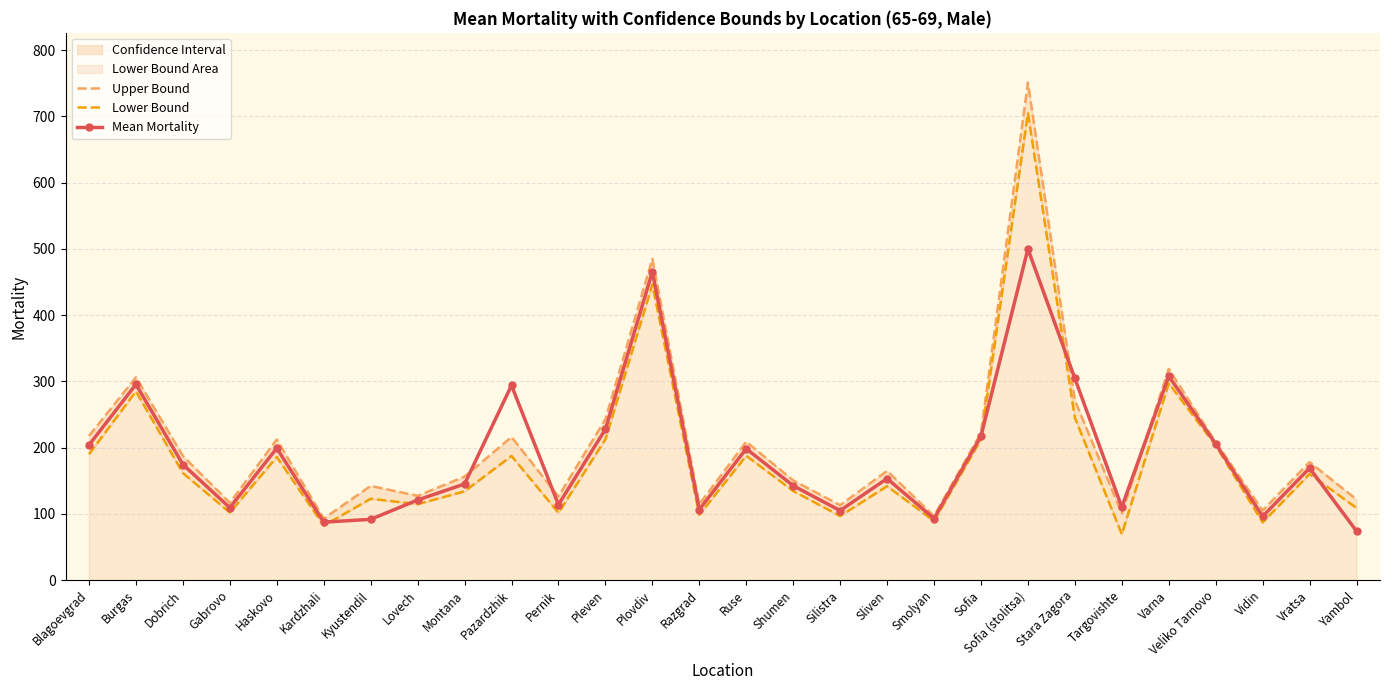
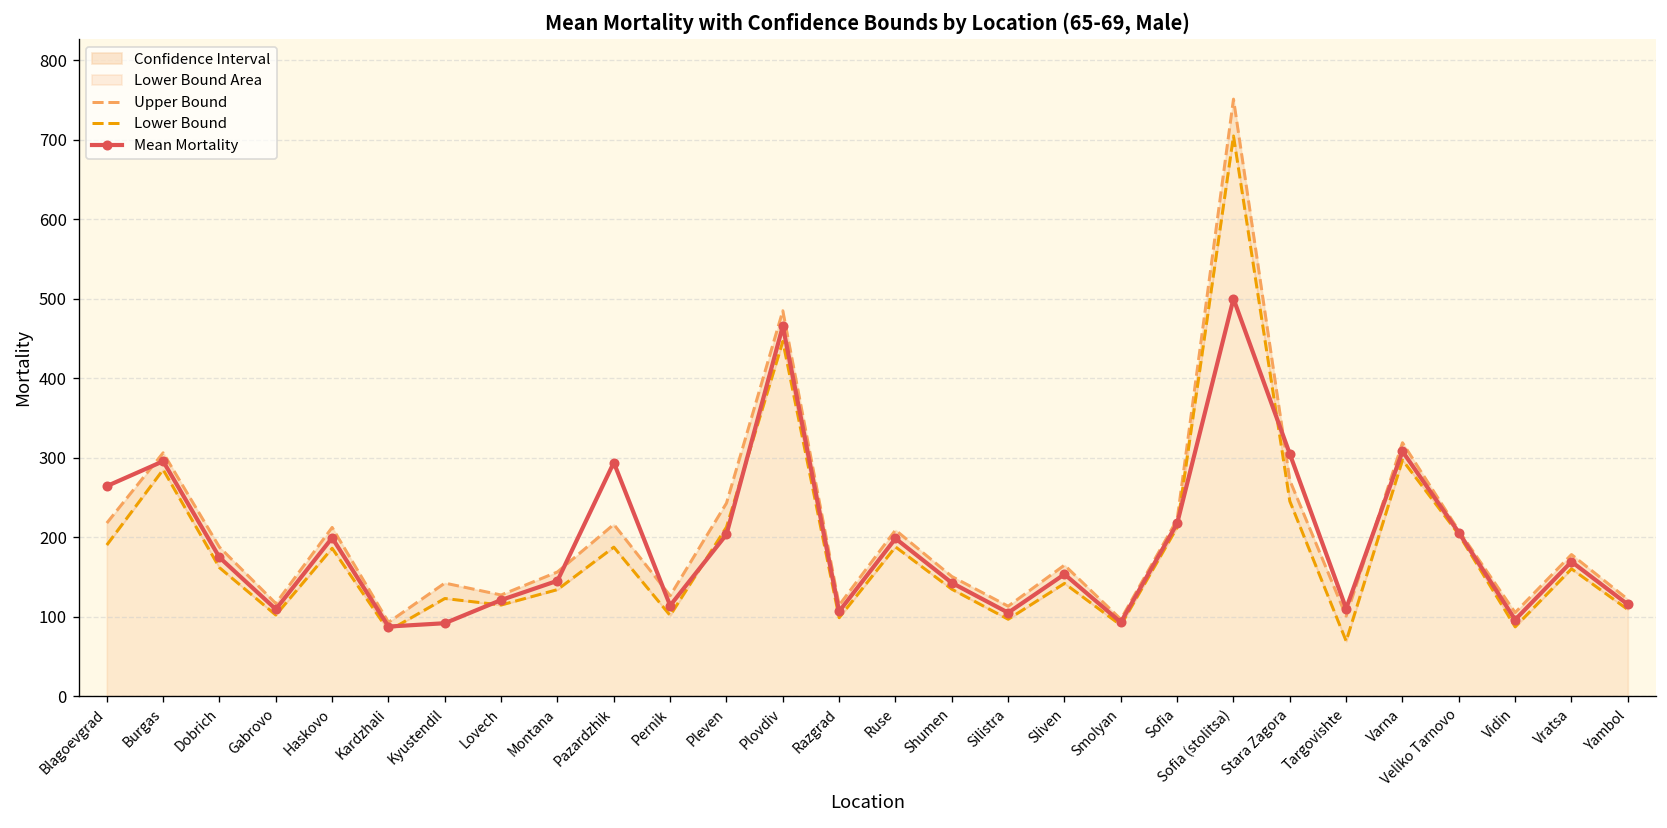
  {
    "Mean Mortality": {
-     "Blagoevgrad": 200,
+     "Blagoevgrad": 260,
      "Burgas": 300,
      "Dobrich": 170,
      "Gabrovo": 110,
      "Haskovo": 200,
      "Kardzhali": 90,
      "Kyustendil": 90,
      "Lovech": 120,
      "Montana": 150,
      "Pazardzhik": 290,
      "Pernik": 110,
-     "Pleven": 230,
+     "Pleven": 200,
      "Plovdiv": 470,
      "Razgrad": 110,
      "Ruse": 200,
      "Shumen": 140,
      "Silistra": 100,
      "Sliven": 150,
      "Sofia": 220,
      "Sofia (stolitsa)": 500,
      "Stara Zagora": 300,
      "Targovishte": 110,
      "Varna": 310,
      "Vidin": 100,
      "Vratsa": 170,
-     "Yambol": 70
+     "Yambol": 120
    }
  }
